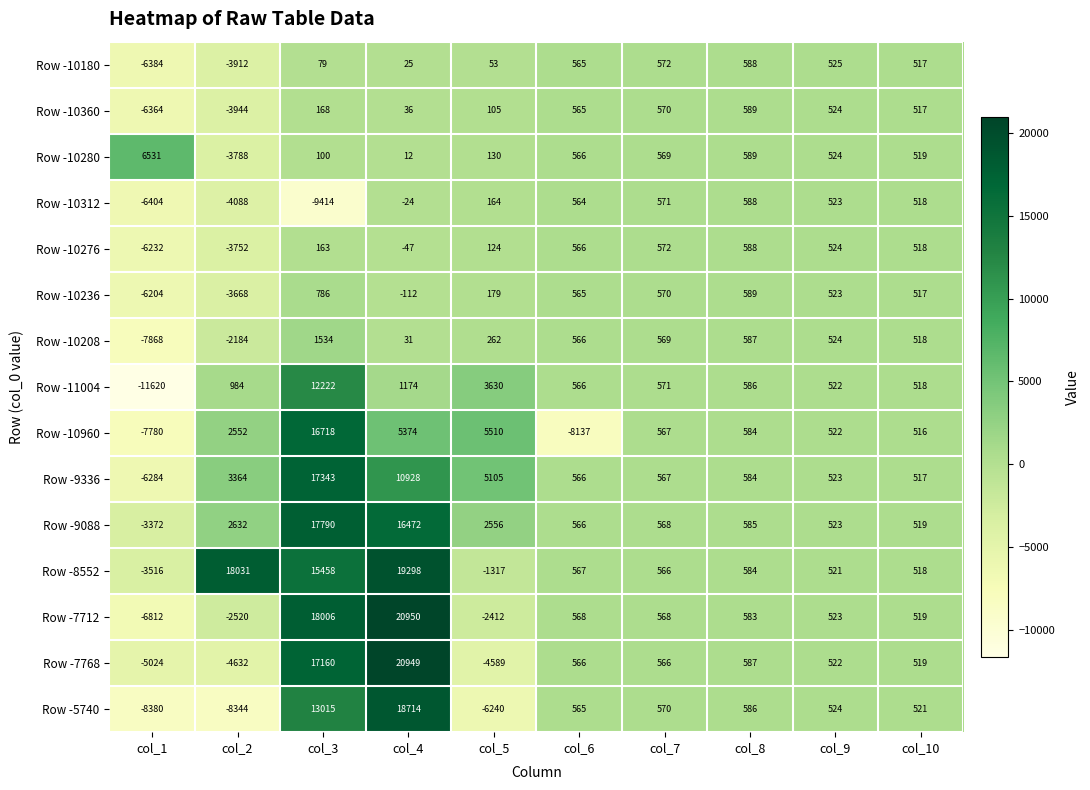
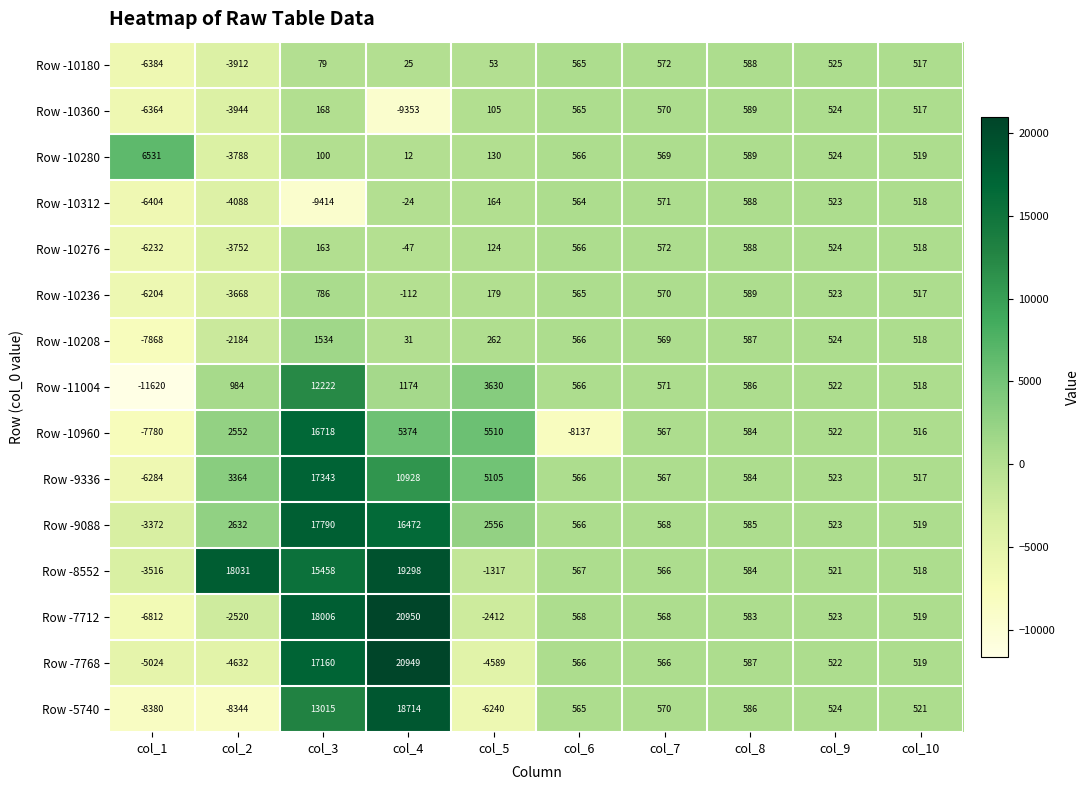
  {
    "Row -10180": {
      "col_1": -6384,
      "col_2": -3912,
      "col_3": 79,
      "col_4": 25,
      "col_5": 53,
      "col_6": 565,
      "col_7": 572,
      "col_8": 588,
      "col_9": 525,
      "col_10": 517
    },
    "Row -10360": {
      "col_1": -6364,
      "col_2": -3944,
      "col_3": 168,
-     "col_4": 36,
+     "col_4": -9353,
      "col_5": 105,
      "col_6": 565,
      "col_7": 570,
      "col_8": 589,
      "col_9": 524,
      "col_10": 517
    },
    "Row -10280": {
      "col_1": 6531,
      "col_2": -3788,
      "col_3": 100,
      "col_4": 12,
      "col_5": 130,
      "col_6": 566,
      "col_7": 569,
      "col_8": 589,
      "col_9": 524,
      "col_10": 519
    },
    "Row -10312": {
      "col_1": -6404,
      "col_2": -4088,
      "col_3": -9414,
      "col_4": -24,
      "col_5": 164,
      "col_6": 564,
      "col_7": 571,
      "col_8": 588,
      "col_9": 523,
      "col_10": 518
    },
    "Row -10276": {
      "col_1": -6232,
      "col_2": -3752,
      "col_3": 163,
      "col_4": -47,
      "col_5": 124,
      "col_6": 566,
      "col_7": 572,
      "col_8": 588,
      "col_9": 524,
      "col_10": 518
    },
    "Row -10236": {
      "col_1": -6204,
      "col_2": -3668,
      "col_3": 786,
      "col_4": -112,
      "col_5": 179,
      "col_6": 565,
      "col_7": 570,
      "col_8": 589,
      "col_9": 523,
      "col_10": 517
    },
    "Row -10208": {
      "col_1": -7868,
      "col_2": -2184,
      "col_3": 1534,
      "col_4": 31,
      "col_5": 262,
      "col_6": 566,
      "col_7": 569,
      "col_8": 587,
      "col_9": 524,
      "col_10": 518
    },
    "Row -11004": {
      "col_1": -11620,
      "col_2": 984,
      "col_3": 12222,
      "col_4": 1174,
      "col_5": 3630,
      "col_6": 566,
      "col_7": 571,
      "col_8": 586,
      "col_9": 522,
      "col_10": 518
    },
    "Row -10960": {
      "col_1": -7780,
      "col_2": 2552,
      "col_3": 16718,
      "col_4": 5374,
      "col_5": 5510,
      "col_6": -8137,
      "col_7": 567,
      "col_8": 584,
      "col_9": 522,
      "col_10": 516
    },
    "Row -9336": {
      "col_1": -6284,
      "col_2": 3364,
      "col_3": 17343,
      "col_4": 10928,
      "col_5": 5105,
      "col_6": 566,
      "col_7": 567,
      "col_8": 584,
      "col_9": 523,
      "col_10": 517
    },
    "Row -9088": {
      "col_1": -3372,
      "col_2": 2632,
      "col_3": 17790,
      "col_4": 16472,
      "col_5": 2556,
      "col_6": 566,
      "col_7": 568,
      "col_8": 585,
      "col_9": 523,
      "col_10": 519
    },
    "Row -8552": {
      "col_1": -3516,
      "col_2": 18031,
      "col_3": 15458,
      "col_4": 19298,
      "col_5": -1317,
      "col_6": 567,
      "col_7": 566,
      "col_8": 584,
      "col_9": 521,
      "col_10": 518
    },
    "Row -7712": {
      "col_1": -6812,
      "col_2": -2520,
      "col_3": 18006,
      "col_4": 20950,
      "col_5": -2412,
      "col_6": 568,
      "col_7": 568,
      "col_8": 583,
      "col_9": 523,
      "col_10": 519
    },
    "Row -7768": {
      "col_1": -5024,
      "col_2": -4632,
      "col_3": 17160,
      "col_4": 20949,
      "col_5": -4589,
      "col_6": 566,
      "col_7": 566,
      "col_8": 587,
      "col_9": 522,
      "col_10": 519
    },
    "Row -5740": {
      "col_1": -8380,
      "col_2": -8344,
      "col_3": 13015,
      "col_4": 18714,
      "col_5": -6240,
      "col_6": 565,
      "col_7": 570,
      "col_8": 586,
      "col_9": 524,
      "col_10": 521
    }
  }
